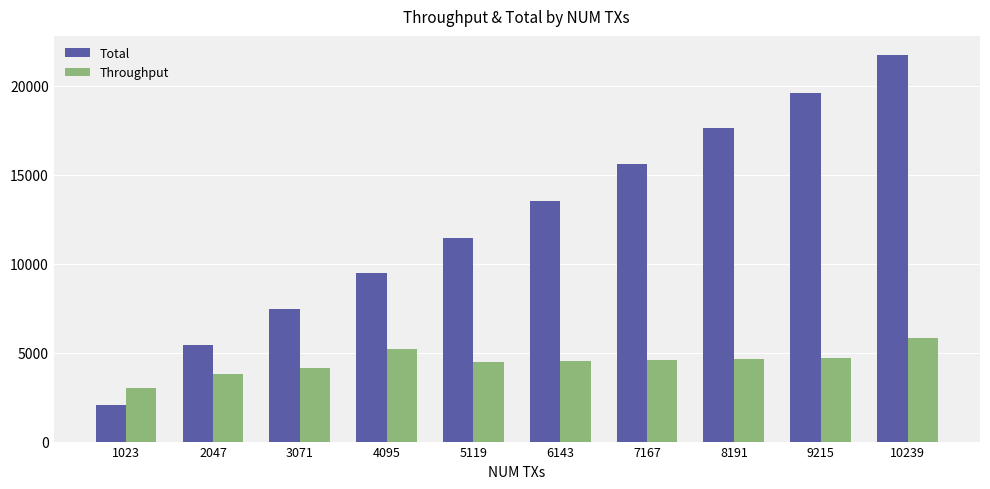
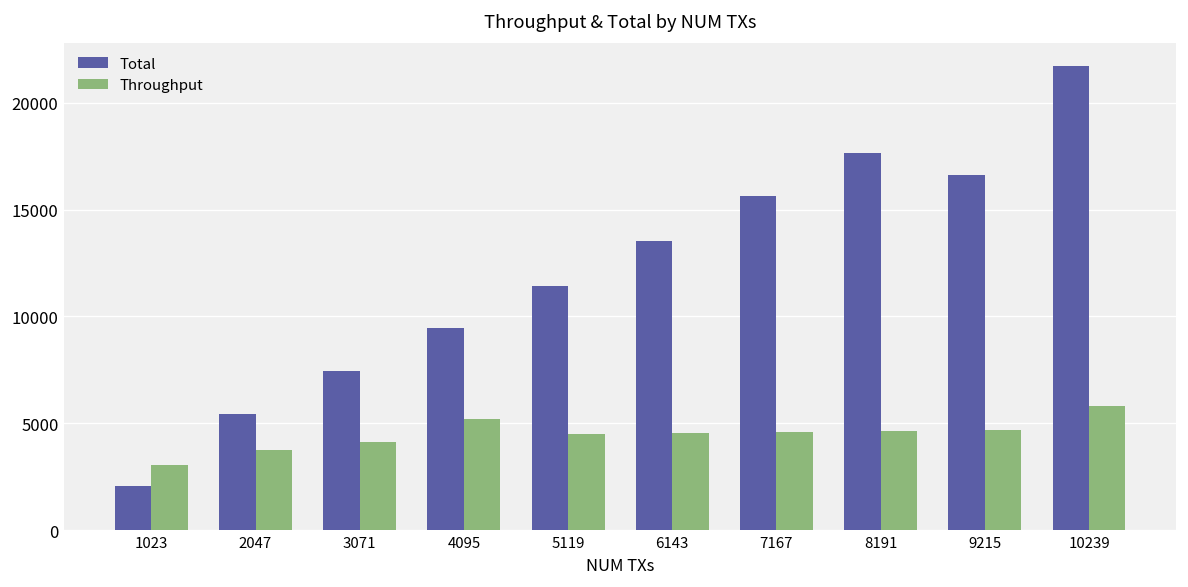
  {
    "Total": {
      "1023": 2000,
      "2047": 5400,
      "3071": 7400,
      "4095": 9500,
      "5119": 11400,
      "6143": 13500,
      "7167": 15600,
      "8191": 17600,
-     "9215": 19600,
+     "9215": 16600,
      "10239": 21700
    },
    "Throughput": {
      "1023": 3000,
      "2047": 3800,
      "3071": 4100,
      "4095": 5200,
      "5119": 4500,
      "6143": 4500,
      "7167": 4600,
      "8191": 4600,
      "9215": 4700,
      "10239": 5800
    }
  }
